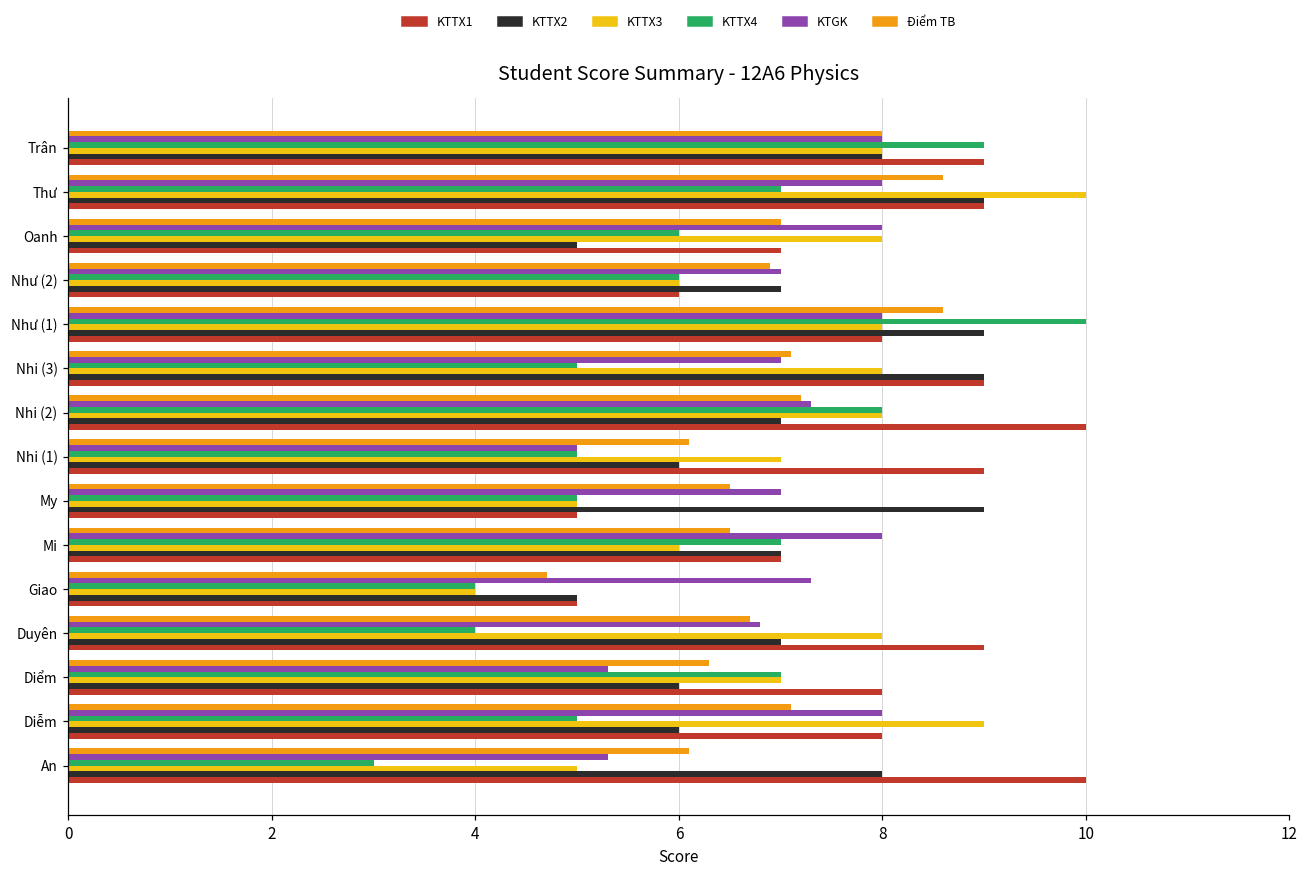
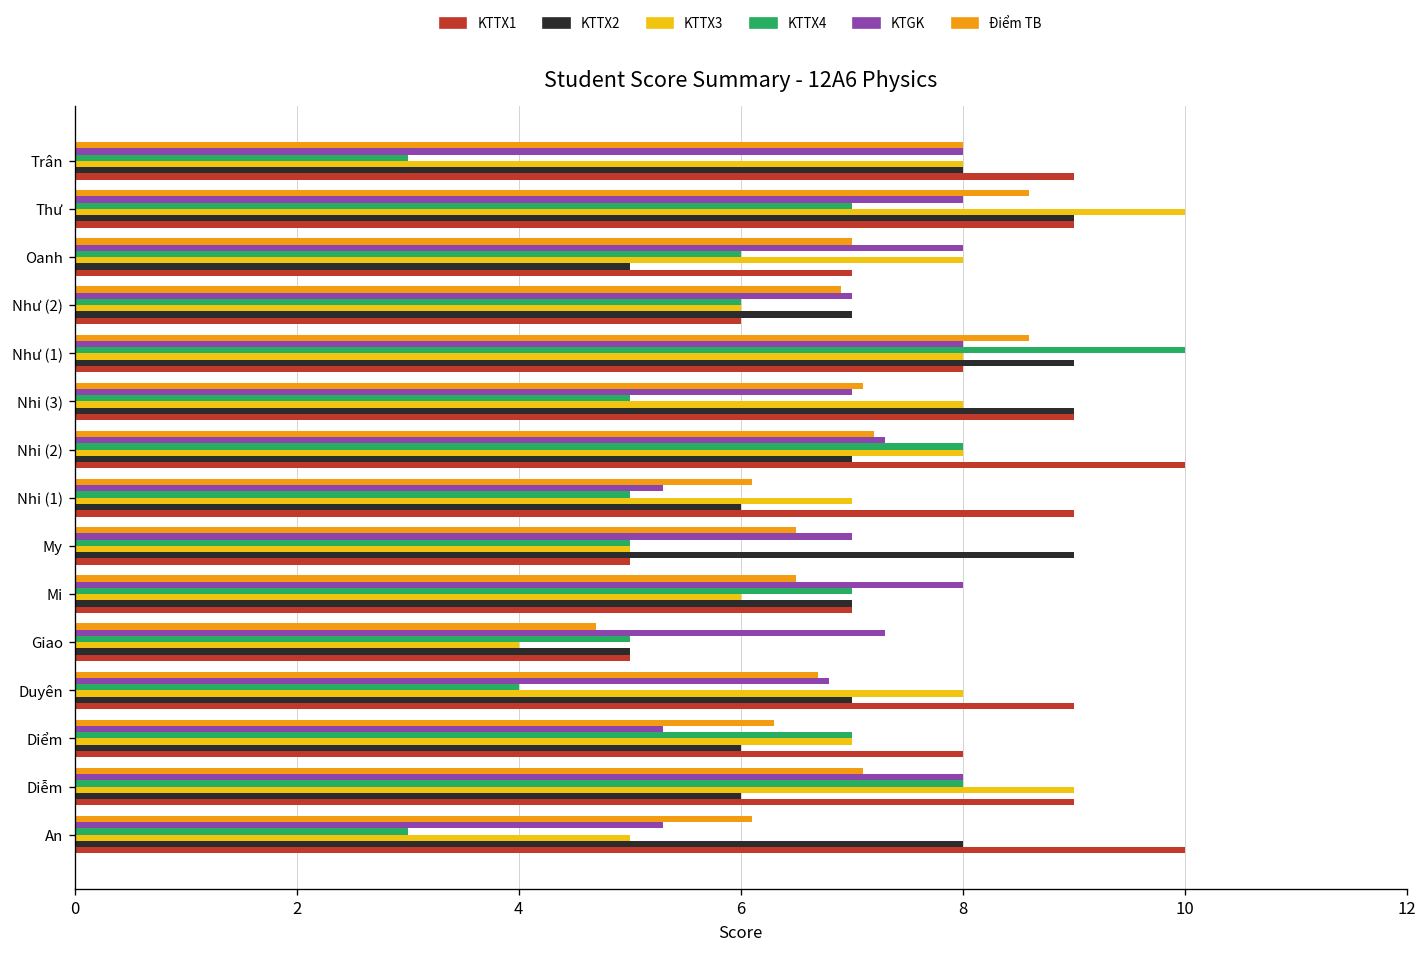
  {
    "KTTX1": {
      "Trân": 9,
      "Thư": 9,
      "Oanh": 7,
      "Như (2)": 6,
      "Như (1)": 8,
      "Nhi (3)": 9,
      "Nhi (2)": 10,
      "Nhi (1)": 9,
      "My": 5,
      "Mi": 7,
      "Giao": 5,
      "Duyên": 9,
      "Diểm": 8,
-     "Diễm": 8,
+     "Diễm": 9,
      "An": 10
    },
    "KTTX2": {
      "Trân": 8.0,
      "Thư": 9.0,
      "Oanh": 5.0,
      "Như (2)": 7.0,
      "Như (1)": 9.0,
      "Nhi (3)": 9.0,
      "Nhi (2)": 7.0,
      "Nhi (1)": 6.0,
      "My": 9.0,
      "Mi": 7.0,
      "Giao": 5.0,
      "Duyên": 7.0,
      "Diểm": 6.0,
      "Diễm": 6.0,
      "An": 8.0
    },
    "KTTX4": {
-     "Trân": 9,
+     "Trân": 3,
      "Thư": 7,
      "Oanh": 6,
      "Như (2)": 6,
      "Như (1)": 10,
      "Nhi (3)": 5,
      "Nhi (2)": 8,
      "Nhi (1)": 5,
      "My": 5,
      "Mi": 7,
-     "Giao": 4,
+     "Giao": 5,
      "Duyên": 4,
      "Diểm": 7,
-     "Diễm": 5,
+     "Diễm": 8,
      "An": 3
    },
    "KTGK": {
      "Trân": 8.0,
      "Thư": 8.0,
      "Oanh": 8.0,
      "Như (2)": 7.0,
      "Như (1)": 8.0,
      "Nhi (3)": 7.0,
      "Nhi (2)": 7.3,
-     "Nhi (1)": 5.0,
+     "Nhi (1)": 5.3,
      "My": 7.0,
      "Mi": 8.0,
      "Giao": 7.3,
      "Duyên": 6.8,
      "Diểm": 5.3,
      "Diễm": 8.0,
      "An": 5.3
    }
  }
